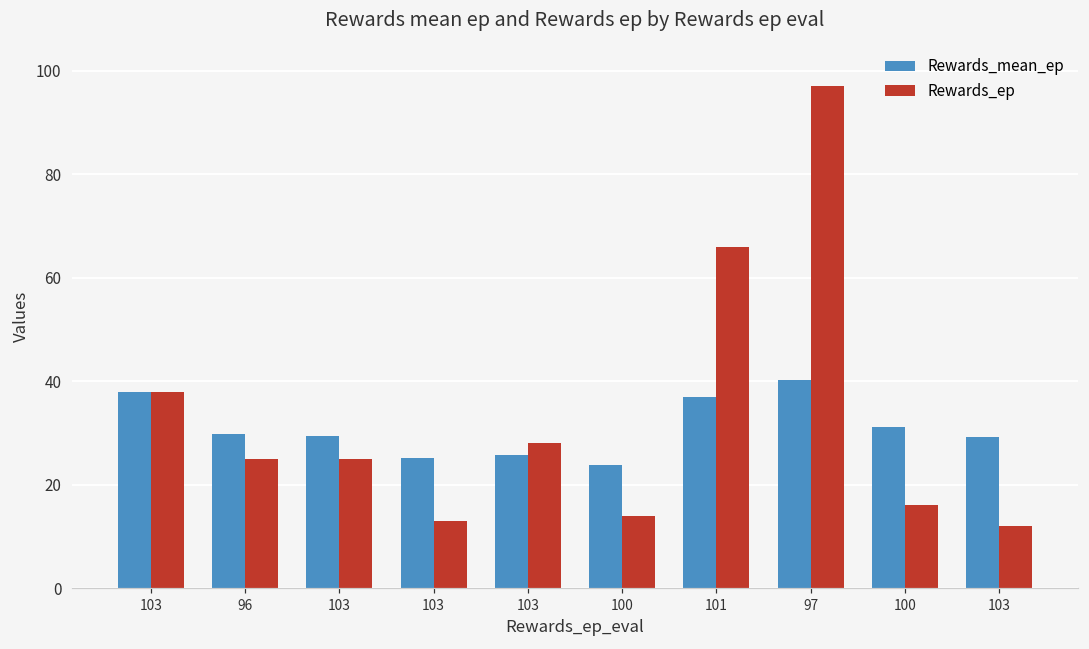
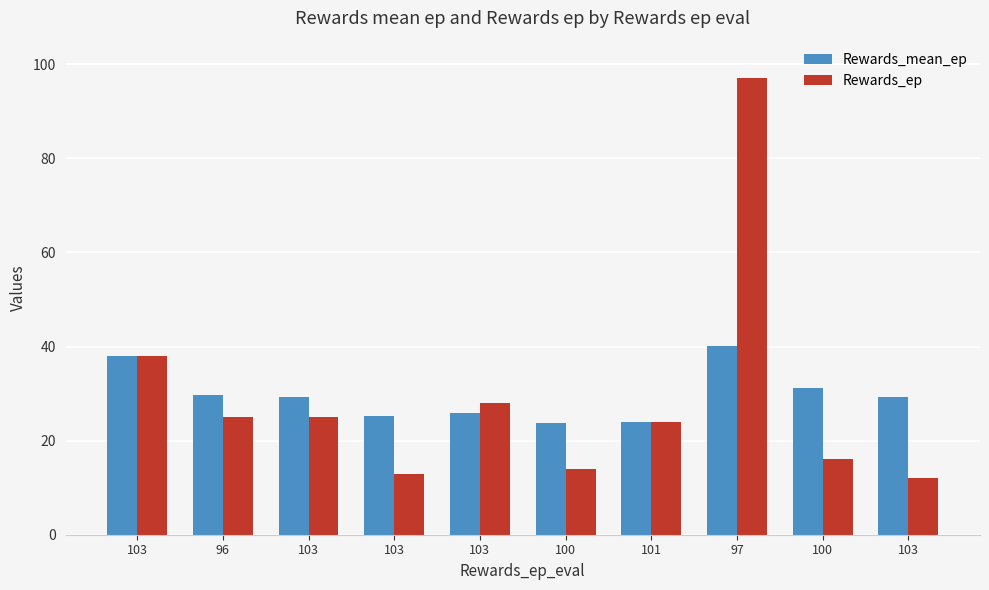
  {
    "Rewards_mean_ep": {
      "96": 30,
-     "101": 37,
+     "101": 24,
      "97": 40
    },
    "Rewards_ep": {
      "96": 25,
-     "101": 66,
+     "101": 24,
      "97": 97
    }
  }
